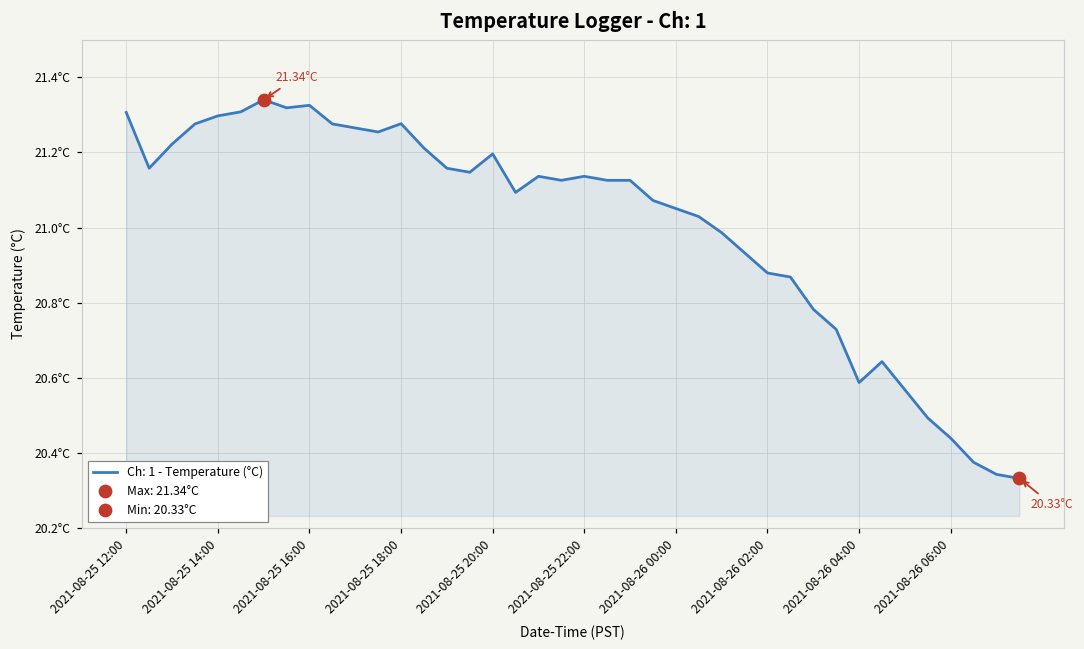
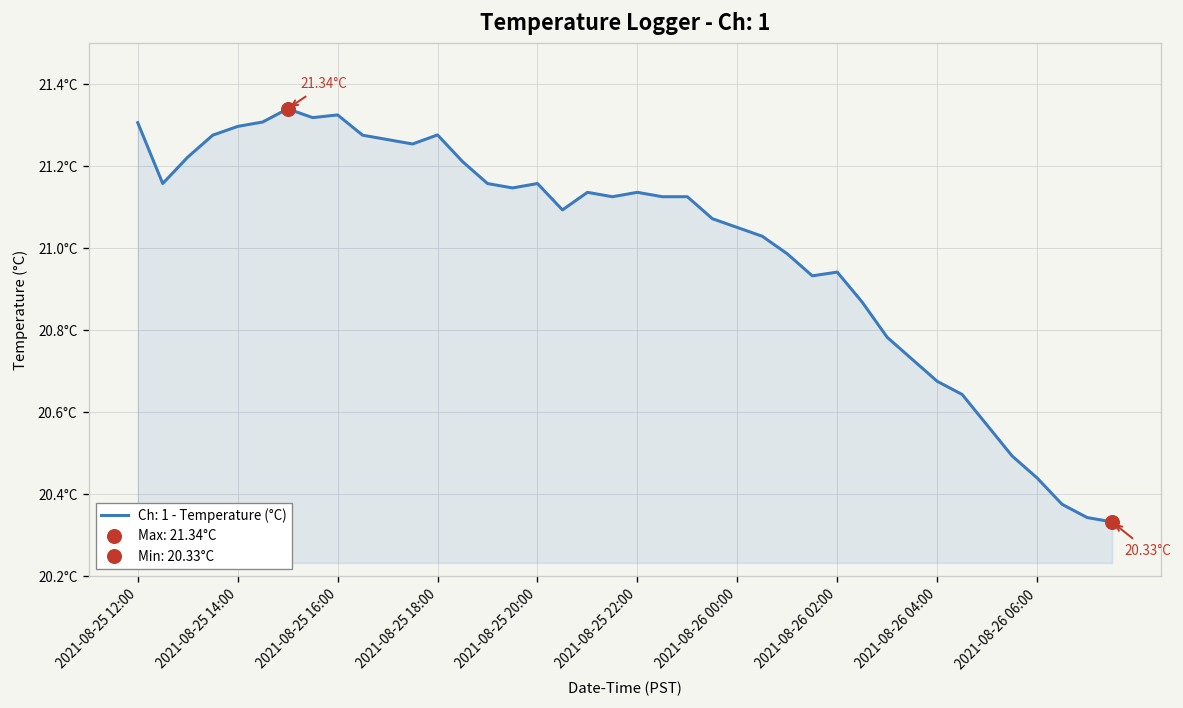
  {
    "Ch: 1 - Temperature (°C)": {
      "2021-08-25 12:00": "21.31°C",
      "2021-08-25 14:00": "21.30°C",
      "2021-08-25 16:00": "21.33°C",
      "2021-08-25 18:00": "21.28°C",
-     "2021-08-25 20:00": "21.20°C",
+     "2021-08-25 20:00": "21.16°C",
      "2021-08-25 22:00": "21.14°C",
      "2021-08-26 00:00": "21.05°C",
-     "2021-08-26 02:00": "20.88°C",
-     "2021-08-26 04:00": "20.59°C",
+     "2021-08-26 02:00": "20.94°C",
+     "2021-08-26 04:00": "20.68°C",
      "2021-08-26 06:00": "20.44°C"
    }
  }
